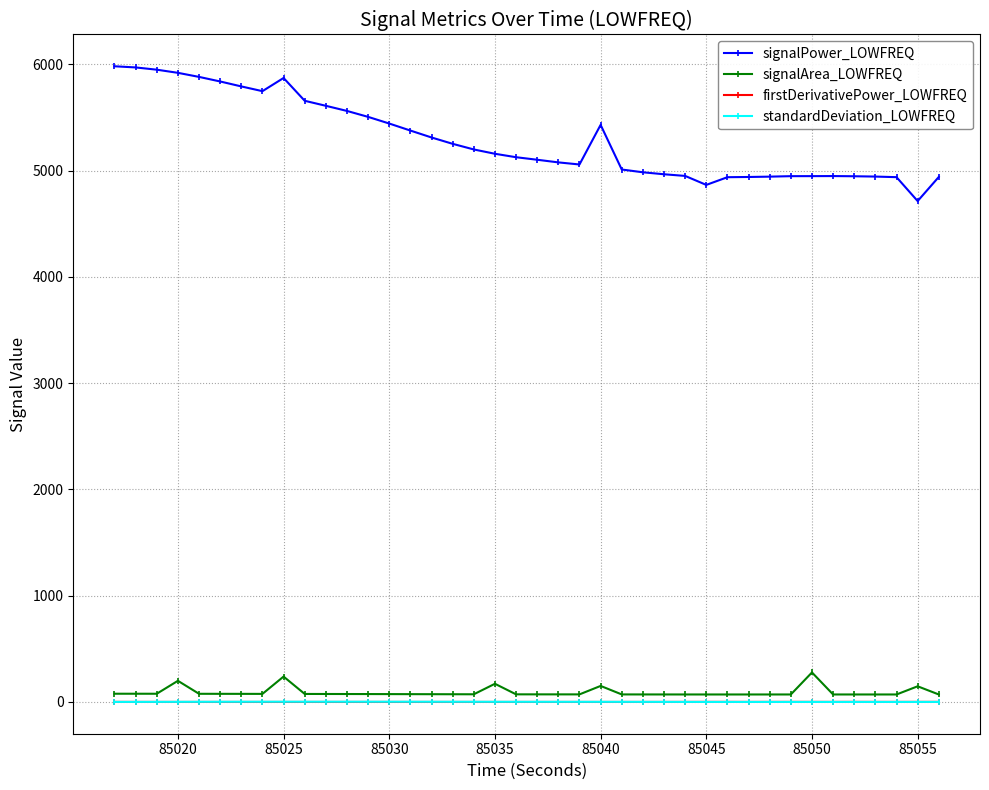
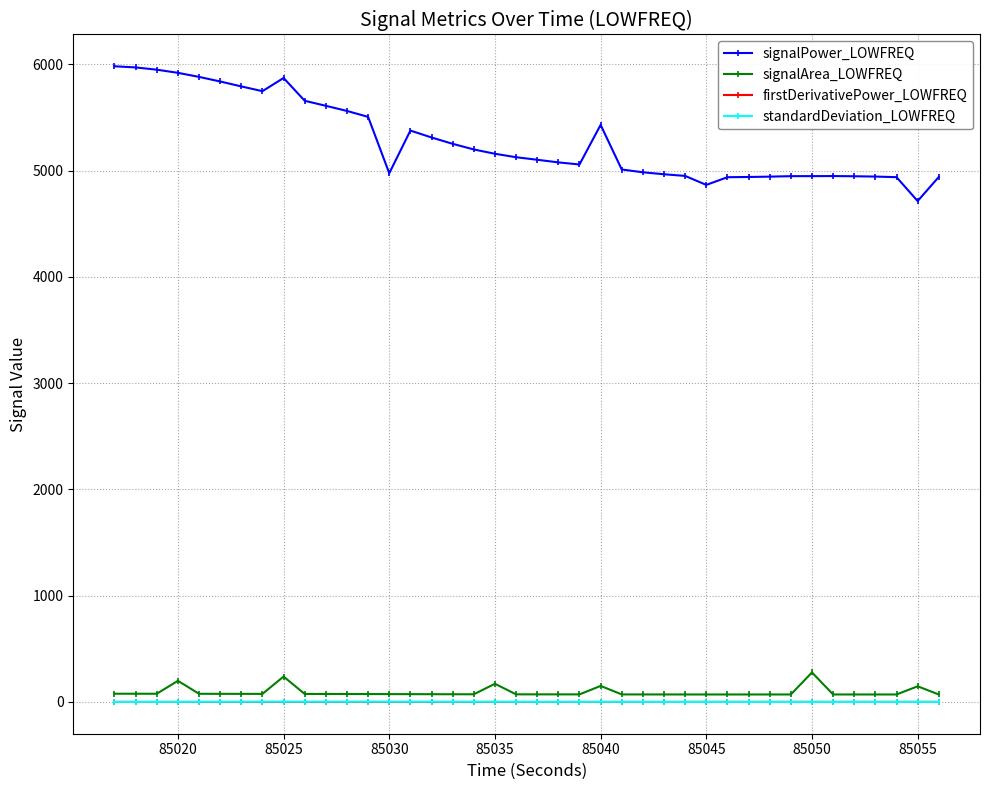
  {
    "signalPower_LOWFREQ": {
      "85020": 5920,
      "85025": 5870,
-     "85030": 5440,
+     "85030": 4970,
      "85035": 5160,
      "85040": 5430,
      "85045": 4860,
      "85050": 4950,
      "85055": 4710
    },
    "signalArea_LOWFREQ": {
      "85020": 200,
      "85025": 240,
      "85030": 70,
      "85035": 170,
      "85040": 150,
      "85045": 70,
      "85050": 280,
      "85055": 150
    },
    "standardDeviation_LOWFREQ": {
      "85020": 0,
      "85025": 0,
      "85030": 0,
      "85035": 0,
      "85040": 0,
      "85045": 0,
      "85050": 0,
      "85055": 0
    }
  }
